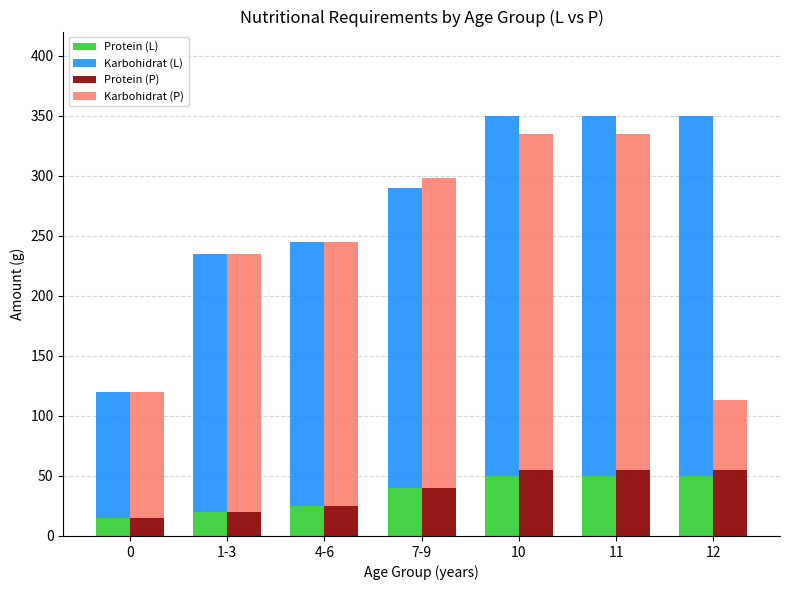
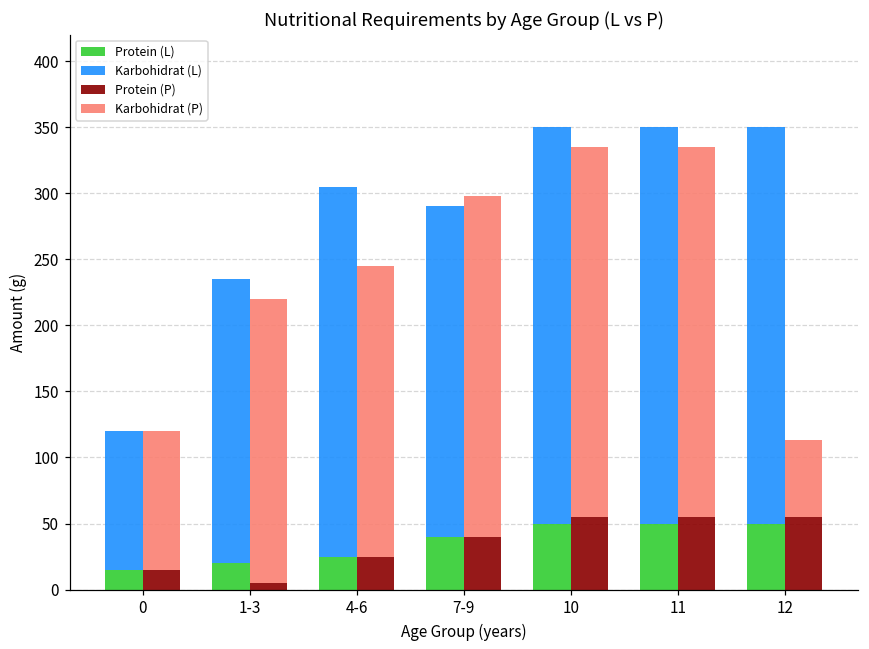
  {
    "Protein (L)": {
      "0": 15,
      "1-3": 20,
      "4-6": 25,
      "7-9": 40,
      "10": 50,
      "11": 50,
      "12": 50
    },
    "Karbohidrat (L)": {
      "0": 105,
      "1-3": 215,
-     "4-6": 220,
+     "4-6": 280,
      "7-9": 250,
      "10": 300,
      "11": 300,
      "12": 300
    },
    "Protein (P)": {
      "0": 15,
-     "1-3": 20,
+     "1-3": 5,
      "4-6": 25,
      "7-9": 40,
      "10": 55,
      "11": 55,
      "12": 55
    },
    "Karbohidrat (P)": {
      "0": 105,
      "1-3": 215,
      "4-6": 220,
      "7-9": 258,
      "10": 280,
      "11": 280,
      "12": 58
    }
  }
